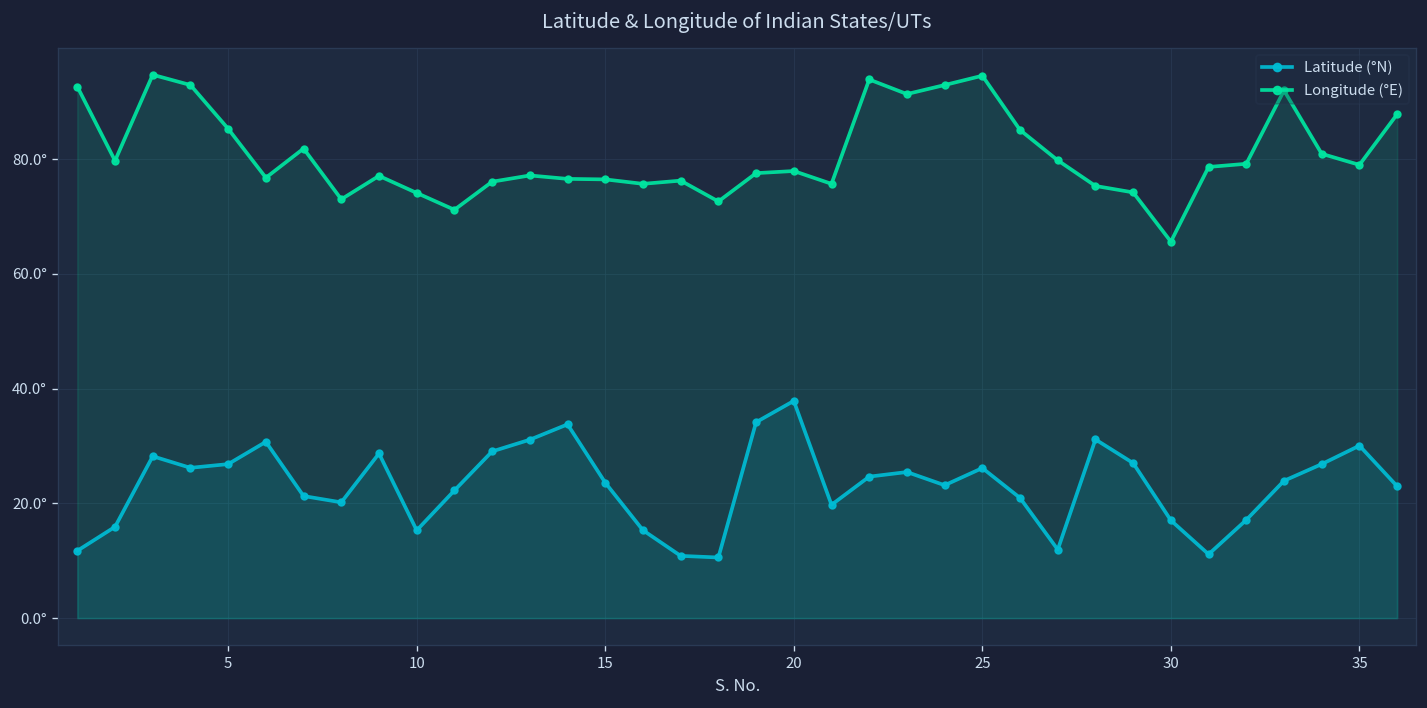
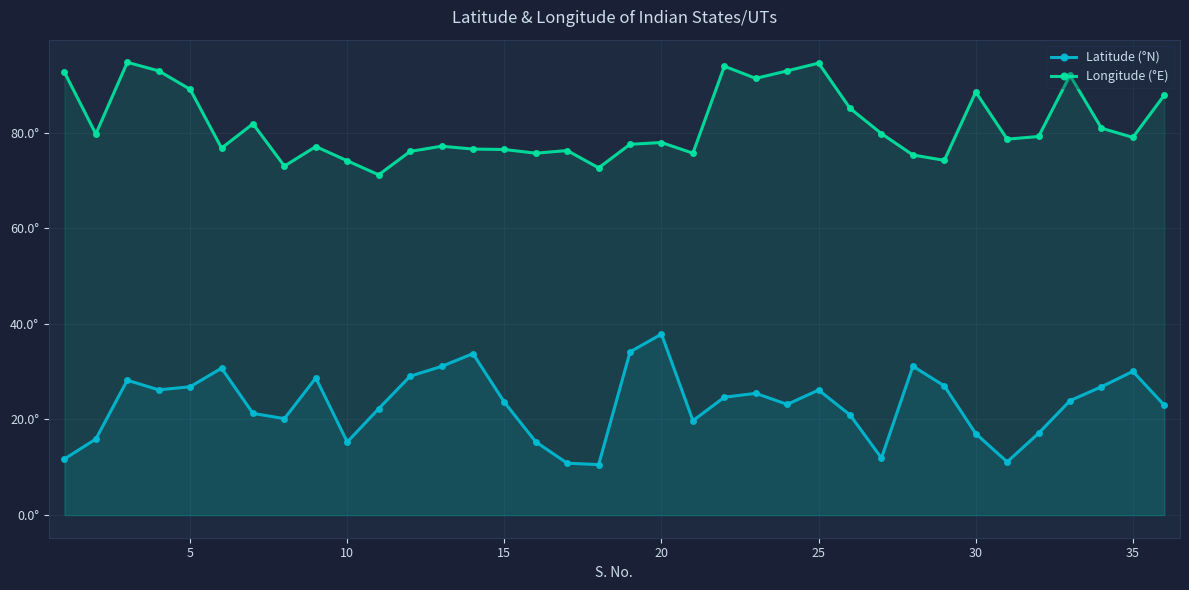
  {
    "Latitude (°N)": {
      "5": "27°",
      "10": "15°",
      "15": "24°",
      "20": "38°",
      "25": "26°",
      "30": "17°",
      "35": "30°"
    },
    "Longitude (°E)": {
-     "5": "85°",
+     "5": "89°",
      "10": "74°",
      "15": "76°",
      "20": "78°",
      "25": "95°",
-     "30": "66°",
+     "30": "89°",
      "35": "79°"
    }
  }
